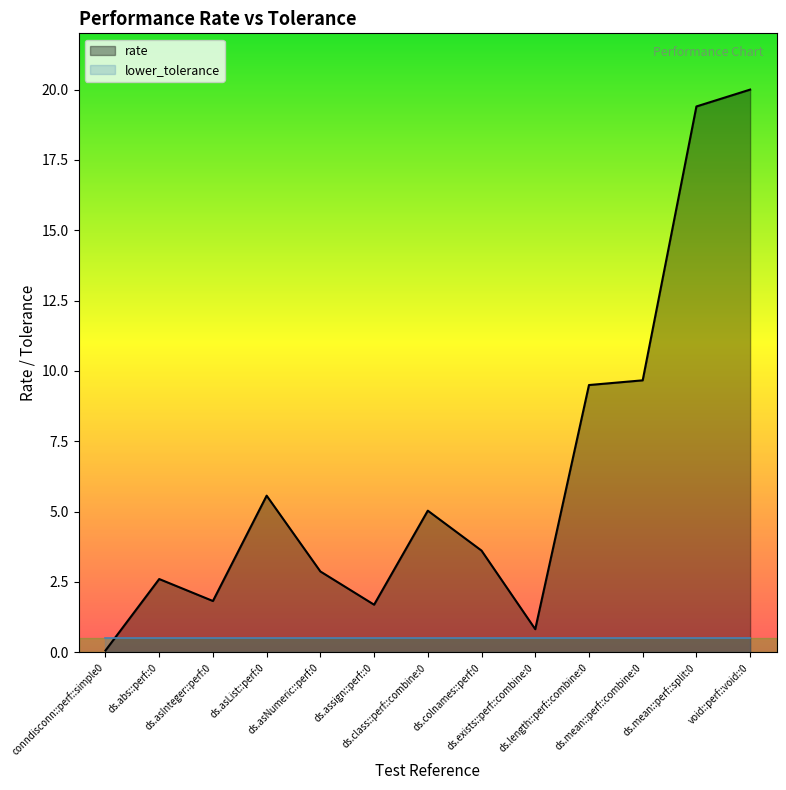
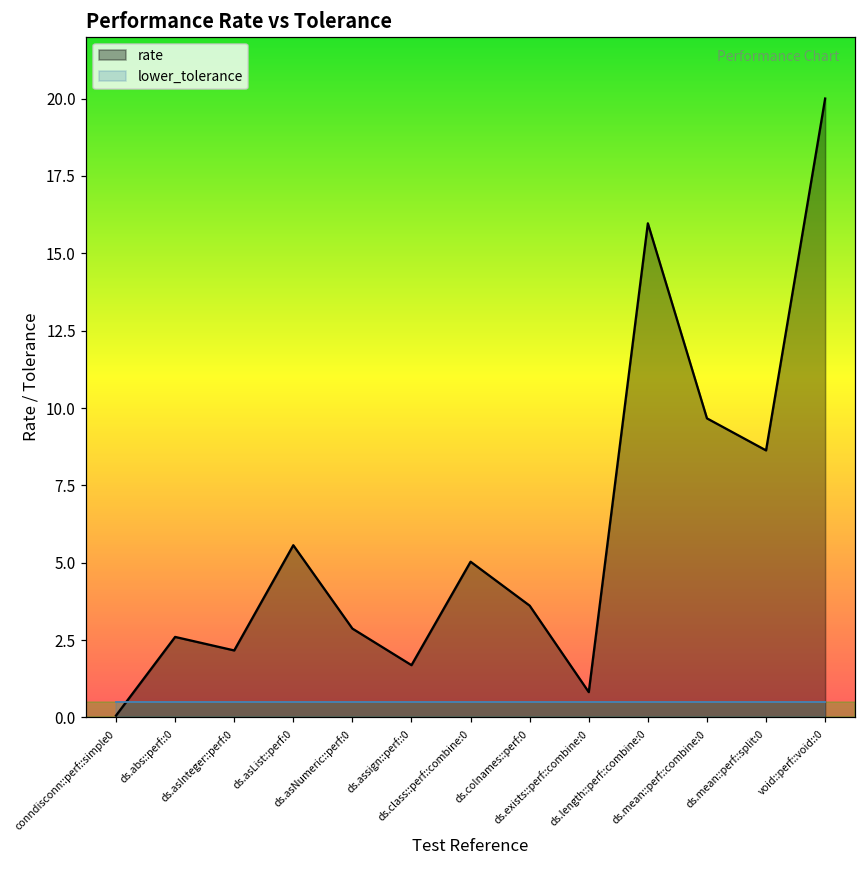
  {
    "rate": {
      "conndisconn::perf::simple0": 0.1,
      "ds.abs::perf::0": 2.6,
-     "ds.asInteger::perf:0": 1.8,
+     "ds.asInteger::perf:0": 2.2,
      "ds.asList::perf:0": 5.6,
      "ds.asNumeric::perf:0": 2.9,
      "ds.assign::perf::0": 1.7,
      "ds.class::perf::combine:0": 5.0,
      "ds.colnames::perf:0": 3.6,
      "ds.exists::perf::combine:0": 0.8,
-     "ds.length::perf::combine:0": 9.5,
+     "ds.length::perf::combine:0": 16.0,
      "ds.mean::perf::combine:0": 9.7,
-     "ds.mean::perf::split:0": 19.4,
+     "ds.mean::perf::split:0": 8.6,
      "void::perf::void::0": 20.0
    },
    "lower_tolerance": {
      "conndisconn::perf::simple0": 0.5,
      "ds.abs::perf::0": 0.5,
      "ds.asInteger::perf:0": 0.5,
      "ds.asList::perf:0": 0.5,
      "ds.asNumeric::perf:0": 0.5,
      "ds.assign::perf::0": 0.5,
      "ds.class::perf::combine:0": 0.5,
      "ds.colnames::perf:0": 0.5,
      "ds.exists::perf::combine:0": 0.5,
      "ds.length::perf::combine:0": 0.5,
      "ds.mean::perf::combine:0": 0.5,
      "ds.mean::perf::split:0": 0.5,
      "void::perf::void::0": 0.5
    }
  }
